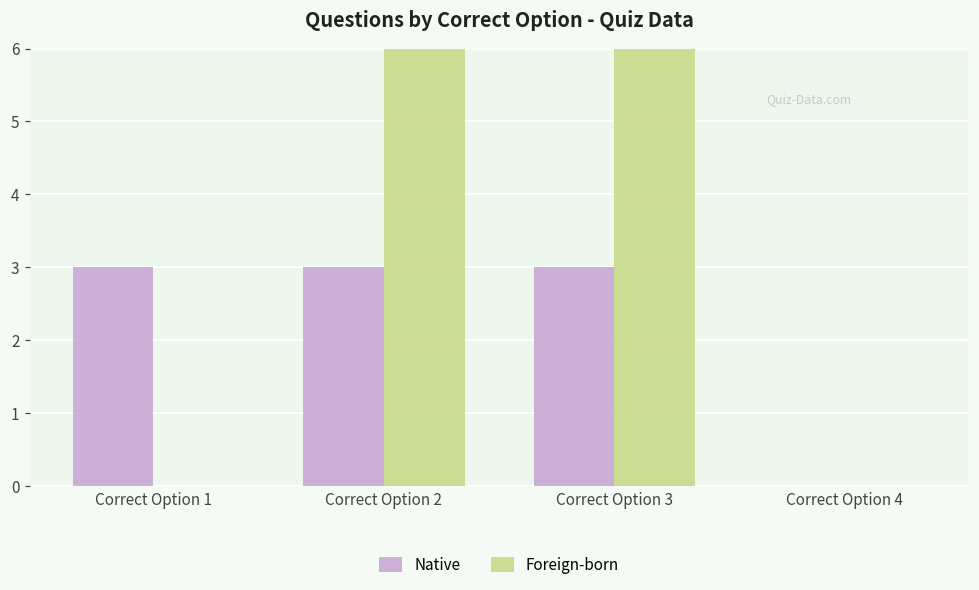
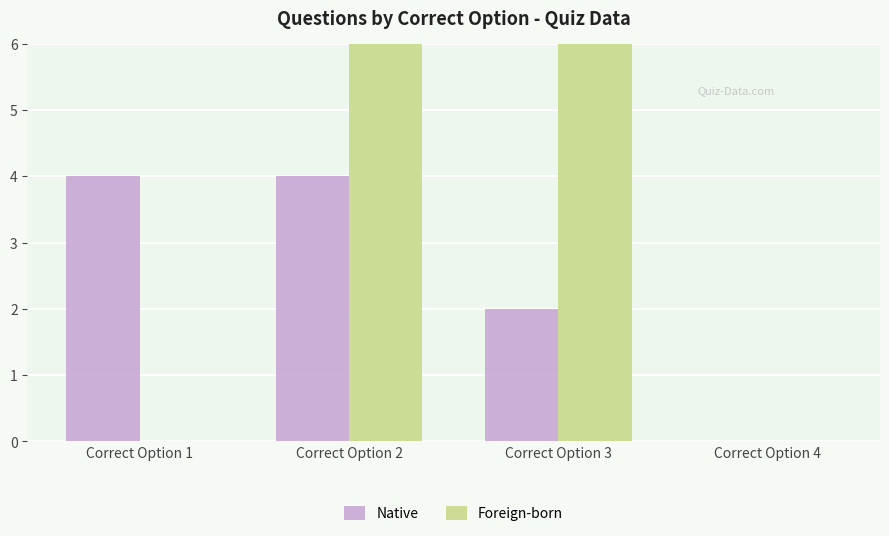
  {
    "Native": {
-     "Correct Option 1": 3,
-     "Correct Option 2": 3,
-     "Correct Option 3": 3,
+     "Correct Option 1": 4,
+     "Correct Option 2": 4,
+     "Correct Option 3": 2,
      "Correct Option 4": 0
    },
    "Foreign-born": {
      "Correct Option 1": 0,
      "Correct Option 3": 6,
      "Correct Option 4": 0
    }
  }
